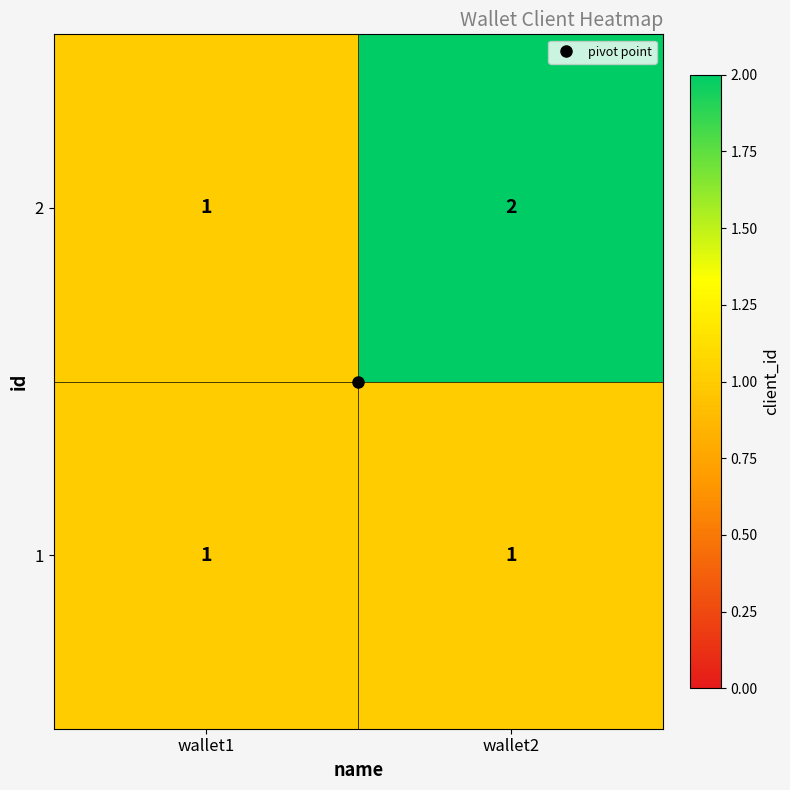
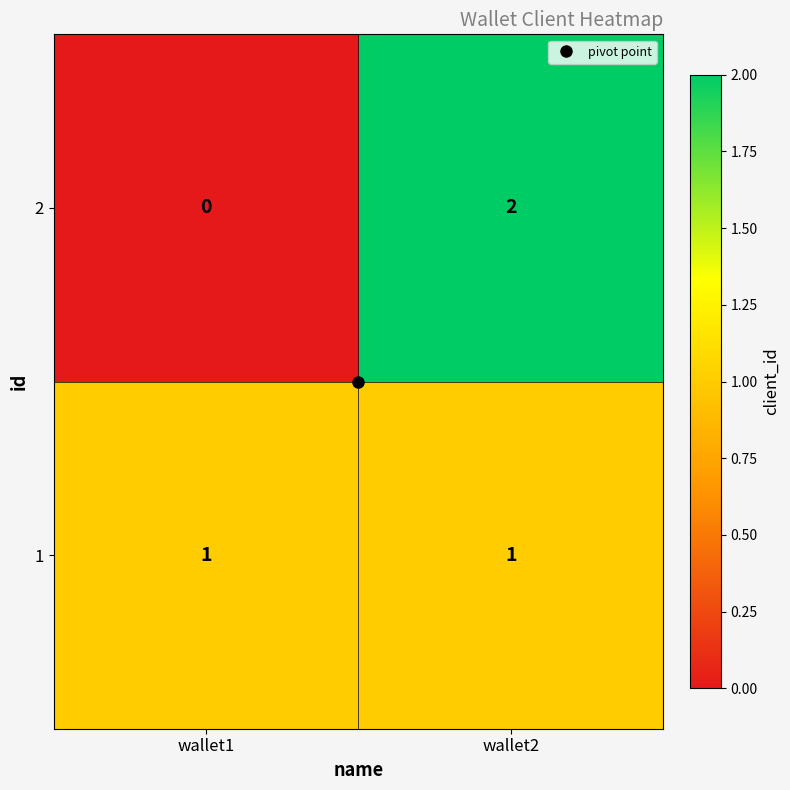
  {
    "2": {
-     "wallet1": 1,
+     "wallet1": 0,
      "wallet2": 2
    },
    "1": {
      "wallet1": 1,
      "wallet2": 1
    }
  }
